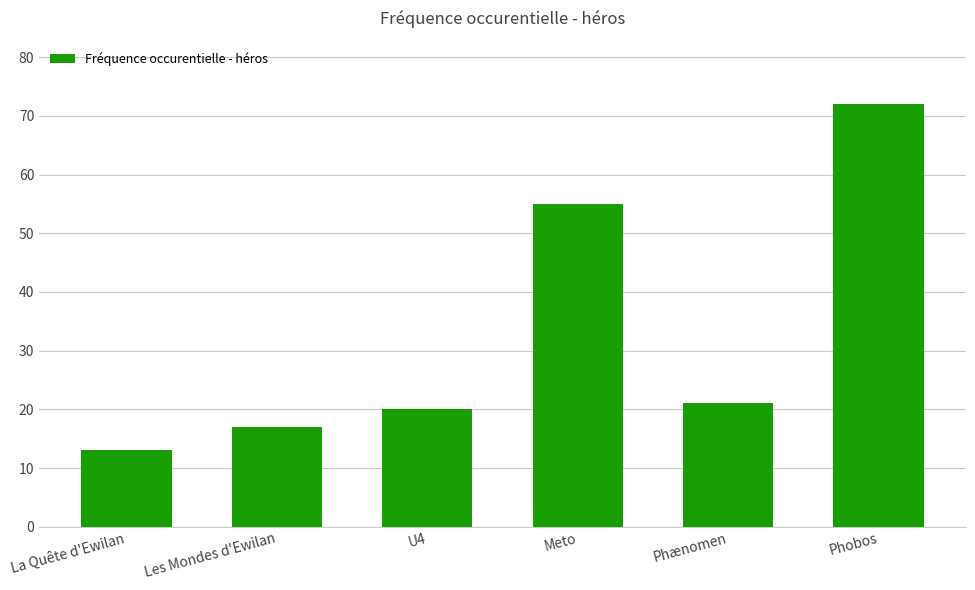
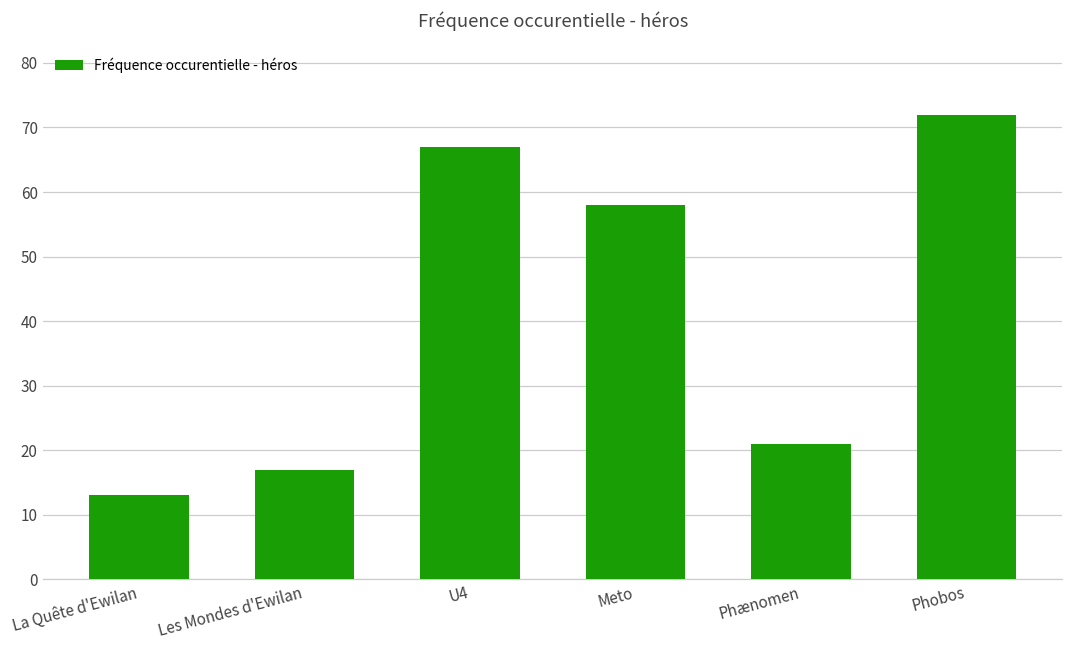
  {
    "La Quête d'Ewilan": 13,
    "Les Mondes d'Ewilan": 17,
-   "U4": 20,
-   "Meto": 55,
+   "U4": 67,
+   "Meto": 58,
    "Phænomen": 21,
    "Phobos": 72
  }
